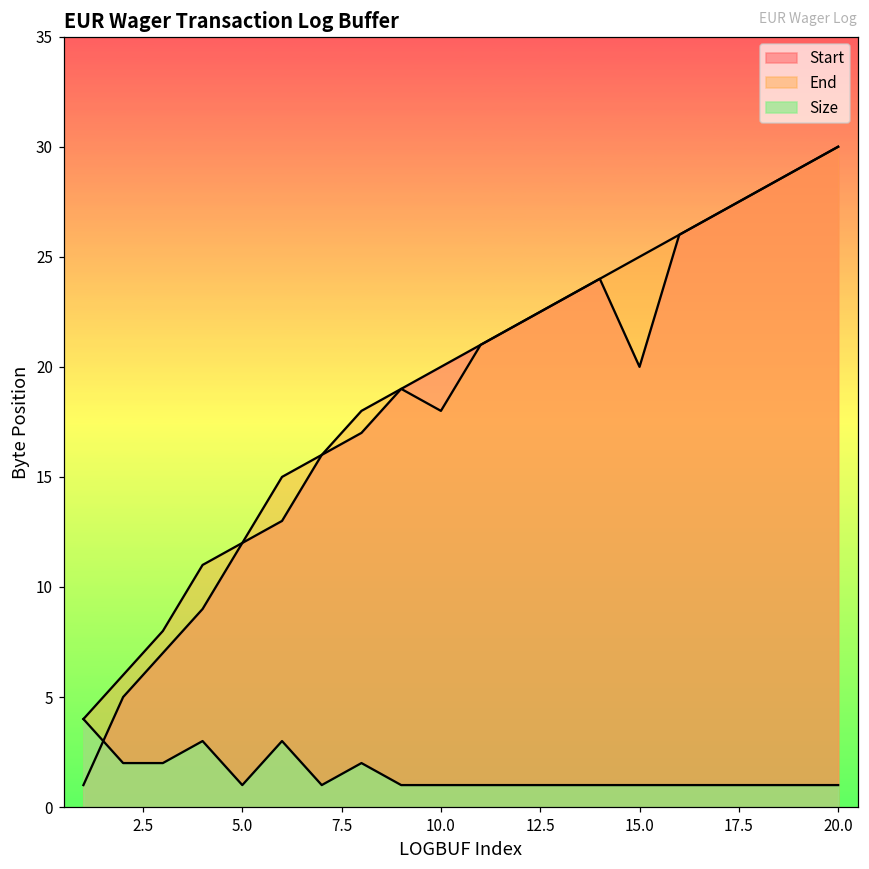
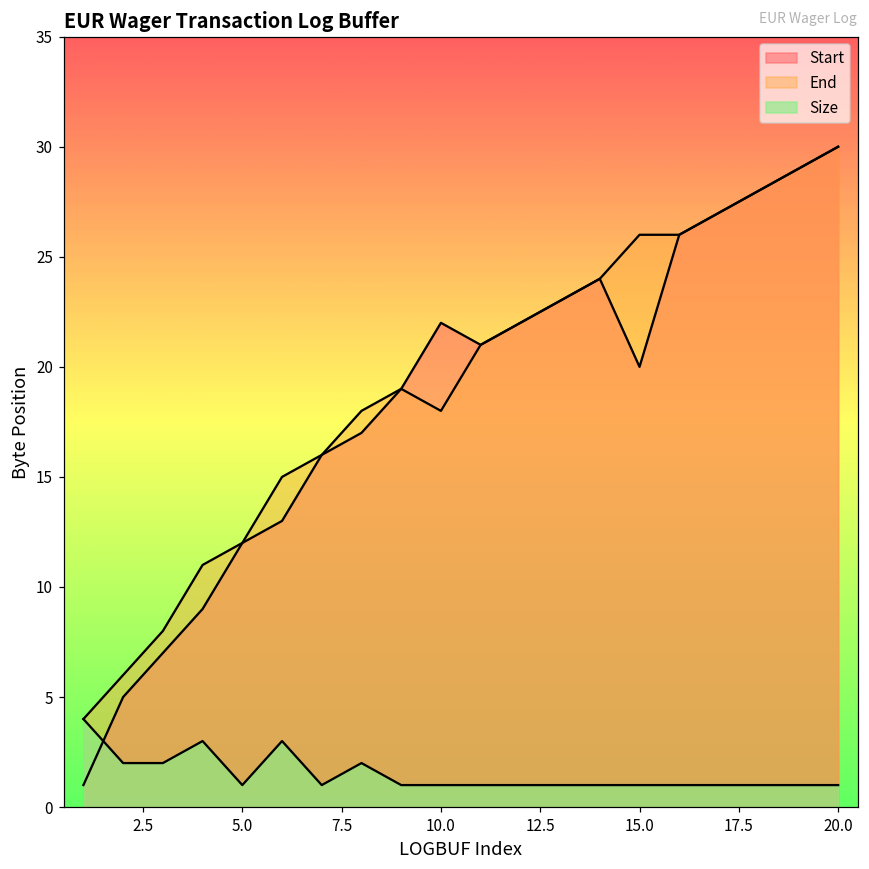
  {
    "Start": {
-     "10.0": 20,
+     "10.0": 22,
      "15.0": 20
    },
    "End": {
      "10.0": 18,
-     "15.0": 25
+     "15.0": 26
    },
    "Size": {
      "5.0": 1,
      "10.0": 1,
      "15.0": 1,
      "20.0": 1
    }
  }
